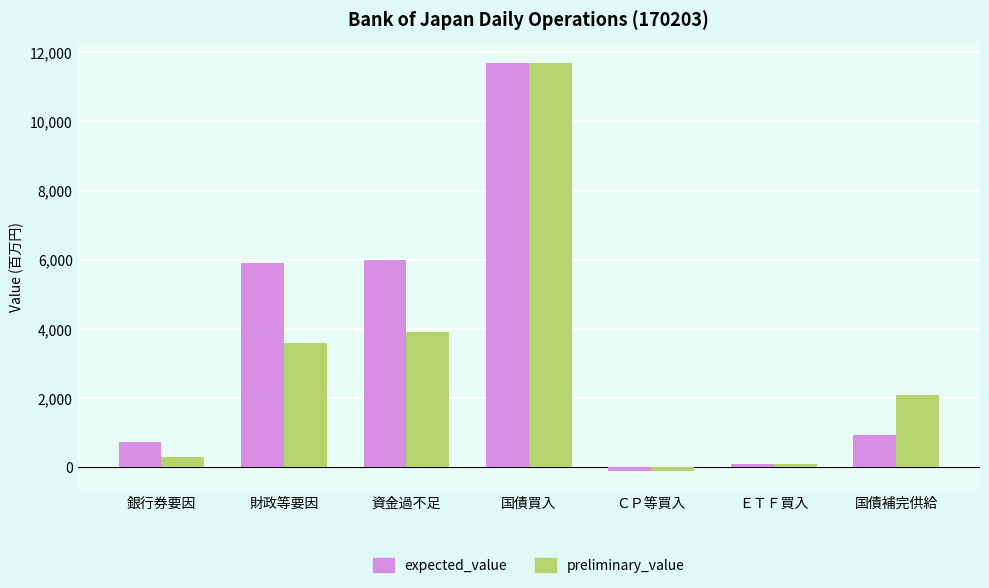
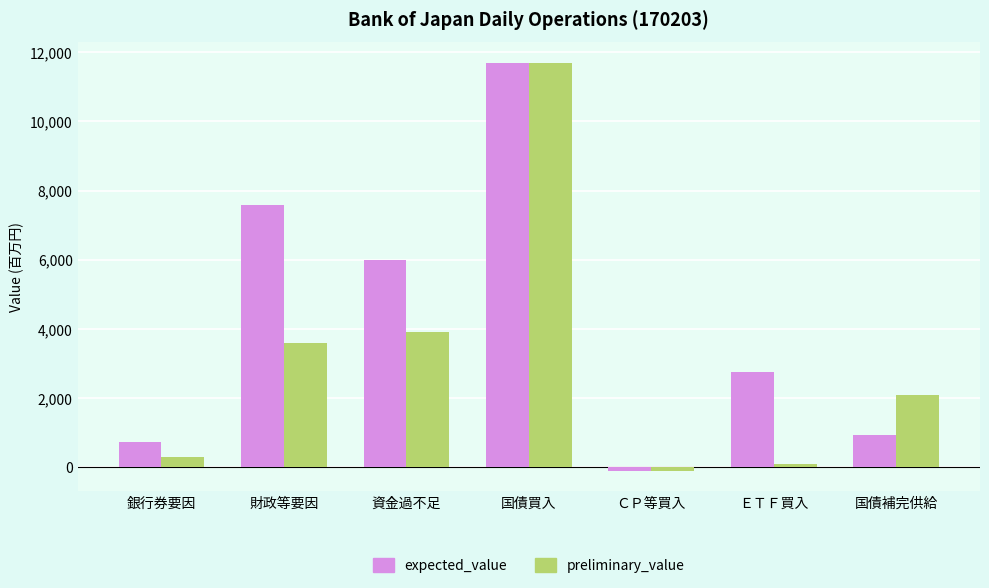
  {
    "expected_value": {
      "銀行券要因": "700",
-     "財政等要因": "5,900",
+     "財政等要因": "7,600",
      "資金過不足": "6,000",
      "国債買入": "11,700",
      "ＣＰ等買入": "-100",
-     "ＥＴＦ買入": "100",
+     "ＥＴＦ買入": "2,800",
      "国債補完供給": "900"
    },
    "preliminary_value": {
      "銀行券要因": "300",
      "財政等要因": "3,600",
      "資金過不足": "3,900",
      "国債買入": "11,700",
      "ＣＰ等買入": "-100",
      "ＥＴＦ買入": "100",
      "国債補完供給": "2,100"
    }
  }
